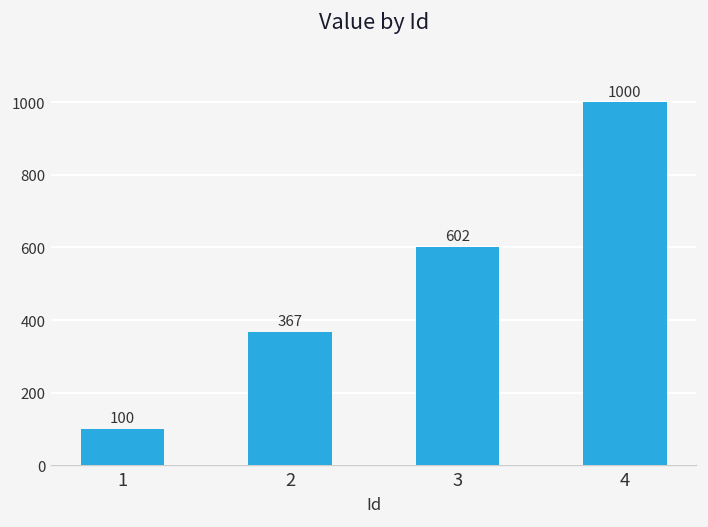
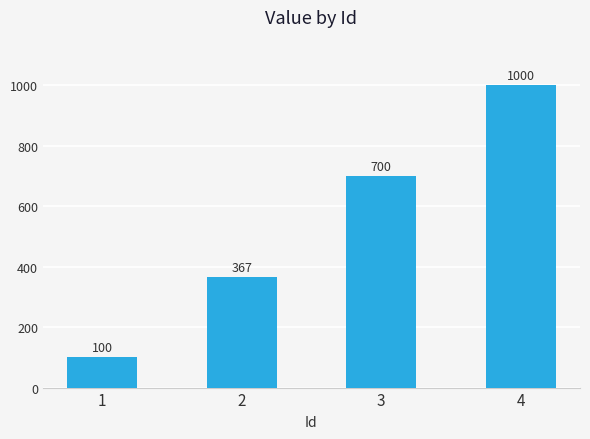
  {
    "1": 100,
    "2": 367,
-   "3": 602,
+   "3": 700,
    "4": 1000
  }
